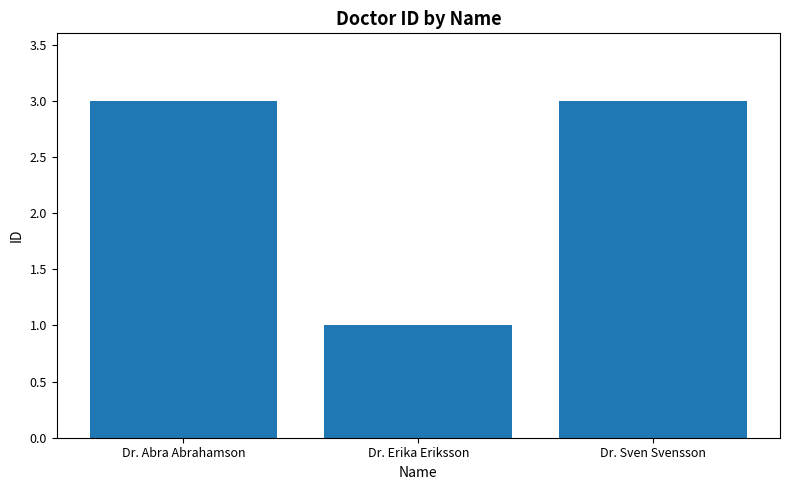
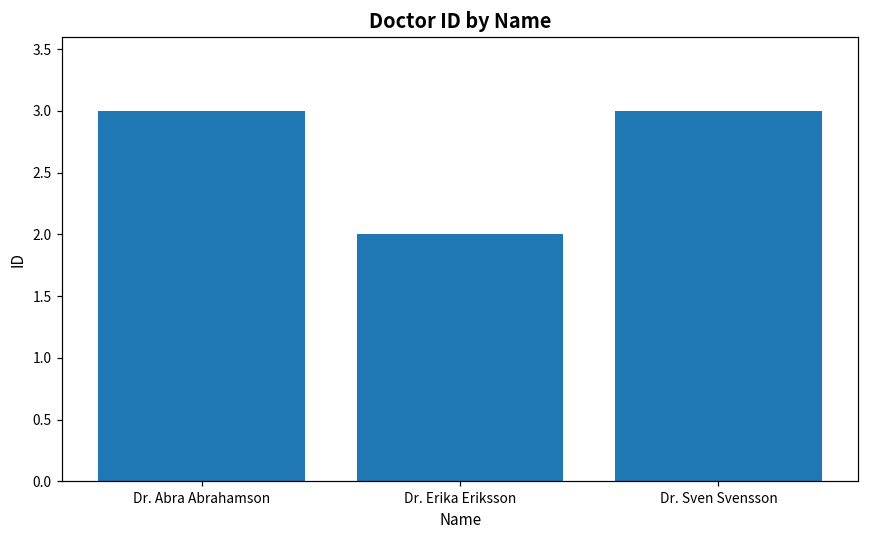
  {
    "Dr. Abra Abrahamson": 3,
-   "Dr. Erika Eriksson": 1,
+   "Dr. Erika Eriksson": 2,
    "Dr. Sven Svensson": 3
  }
